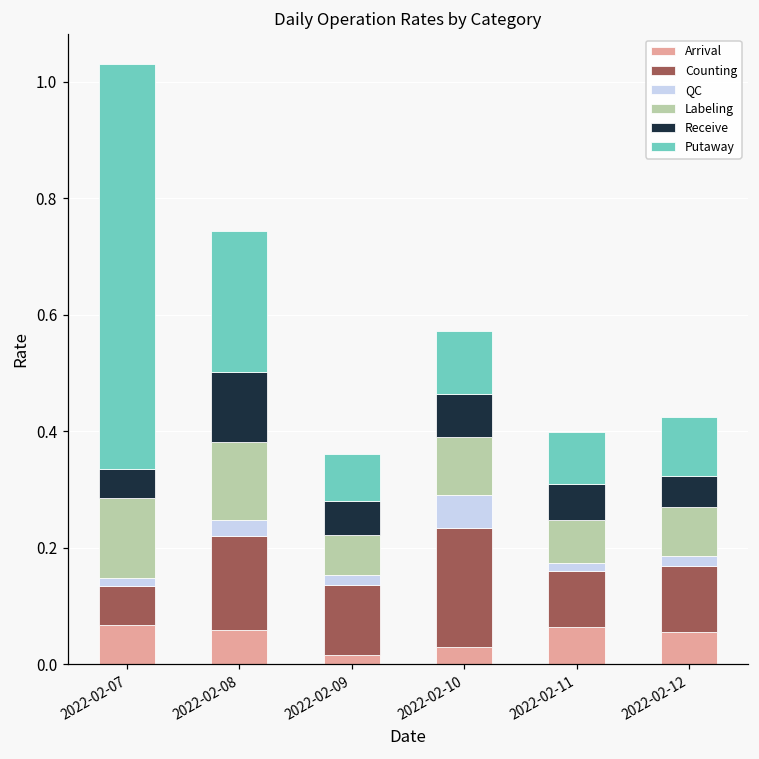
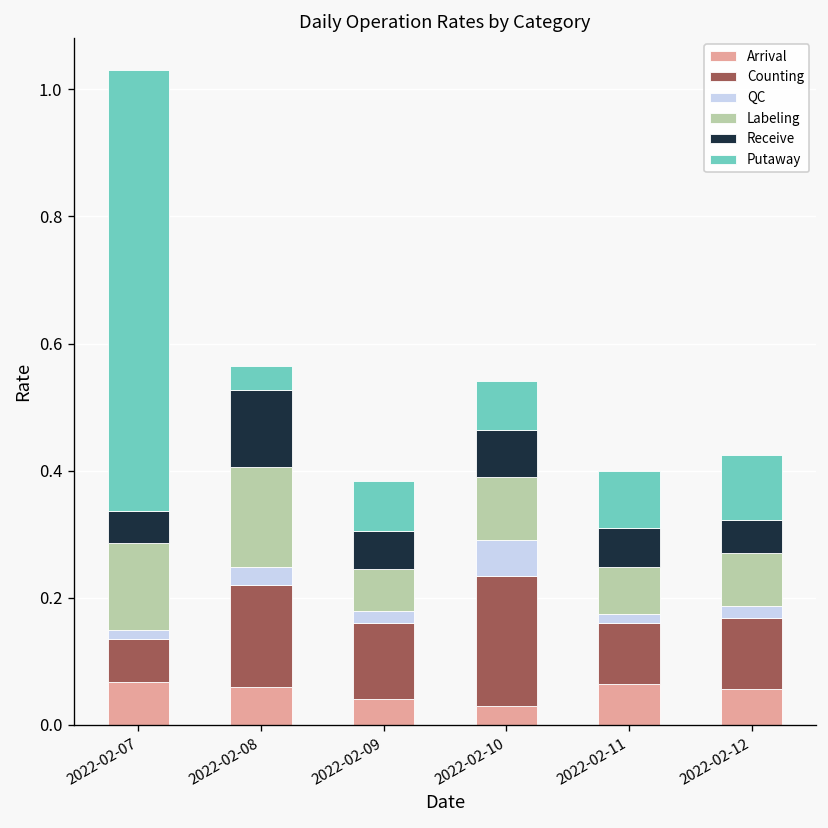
  {
    "Arrival": {
      "2022-02-07": 0.07,
      "2022-02-08": 0.06,
-     "2022-02-09": 0.02,
+     "2022-02-09": 0.04,
      "2022-02-10": 0.03,
      "2022-02-11": 0.07,
      "2022-02-12": 0.06
    },
    "Counting": {
      "2022-02-07": 0.07,
      "2022-02-08": 0.16,
      "2022-02-09": 0.12,
      "2022-02-10": 0.20,
      "2022-02-11": 0.10,
      "2022-02-12": 0.11
    },
    "QC": {
      "2022-02-07": 0.01,
      "2022-02-08": 0.03,
      "2022-02-09": 0.02,
      "2022-02-10": 0.06,
      "2022-02-11": 0.01,
      "2022-02-12": 0.02
    },
    "Labeling": {
      "2022-02-07": 0.14,
-     "2022-02-08": 0.13,
+     "2022-02-08": 0.16,
      "2022-02-09": 0.07,
      "2022-02-10": 0.10,
      "2022-02-11": 0.07,
      "2022-02-12": 0.08
    },
    "Receive": {
      "2022-02-07": 0.05,
      "2022-02-08": 0.12,
      "2022-02-09": 0.06,
      "2022-02-10": 0.07,
      "2022-02-11": 0.06,
      "2022-02-12": 0.05
    },
    "Putaway": {
      "2022-02-07": 0.69,
-     "2022-02-08": 0.24,
+     "2022-02-08": 0.04,
      "2022-02-09": 0.08,
-     "2022-02-10": 0.11,
+     "2022-02-10": 0.08,
      "2022-02-11": 0.09,
      "2022-02-12": 0.10
    }
  }
